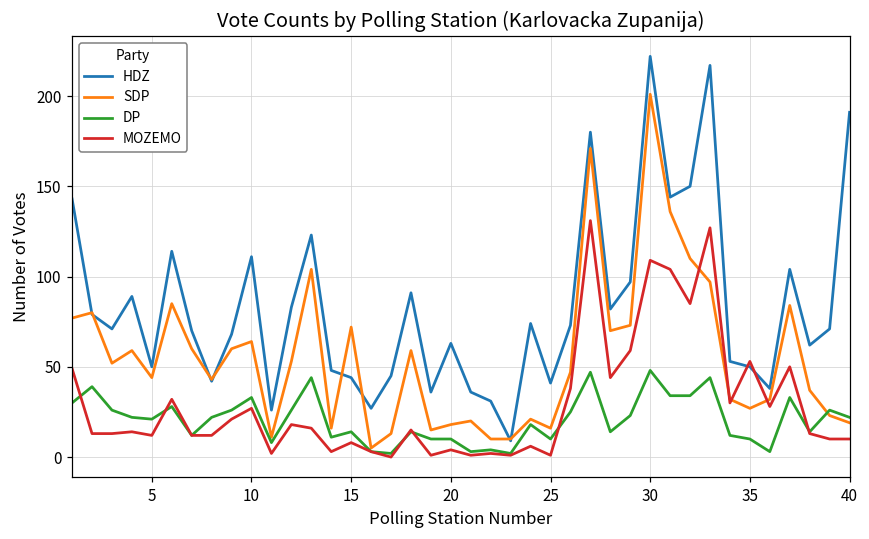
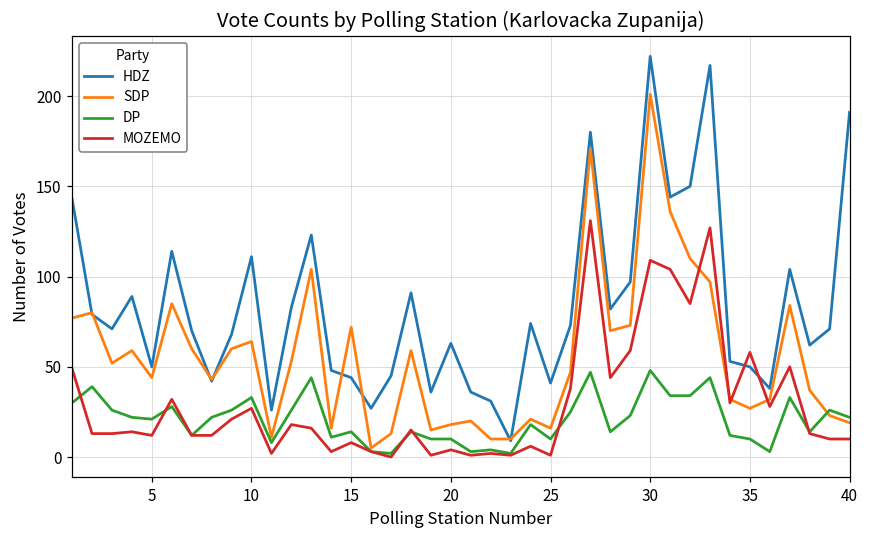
  {
    "HDZ": {
      "5": 50,
      "10": 111,
      "15": 44,
      "20": 63,
      "25": 41,
      "30": 222,
      "35": 50,
      "40": 191
    },
    "SDP": {
      "5": 44,
      "10": 64,
      "15": 72,
      "20": 18,
      "25": 16,
      "30": 201,
      "35": 27,
      "40": 19
    },
    "DP": {
      "5": 21,
      "10": 33,
      "15": 14,
      "20": 10,
      "25": 10,
      "30": 48,
      "35": 10,
      "40": 22
    },
    "MOZEMO": {
      "5": 12,
      "10": 27,
      "15": 8,
      "20": 4,
      "25": 1,
      "30": 109,
-     "35": 53,
+     "35": 58,
      "40": 10
    }
  }
